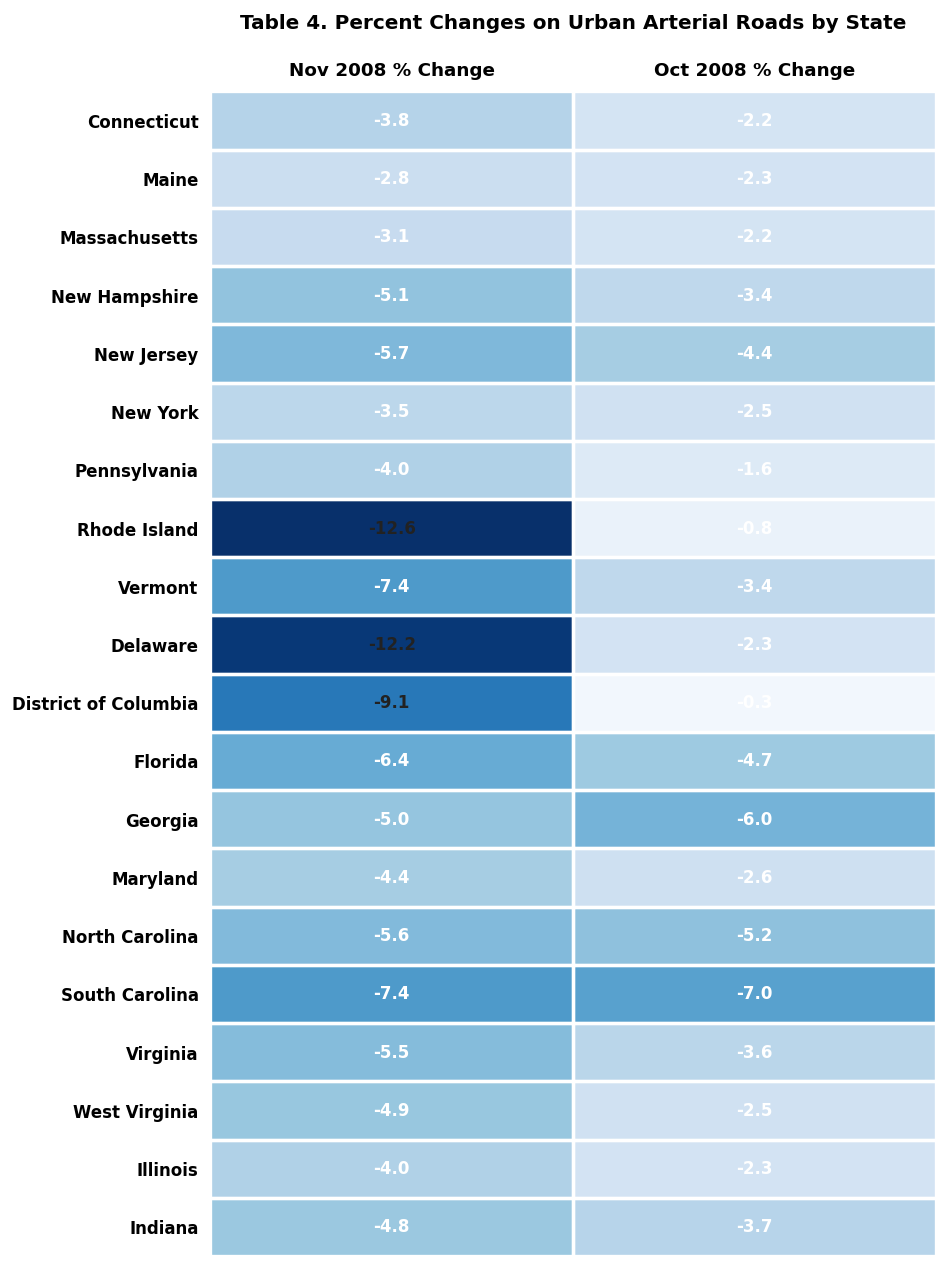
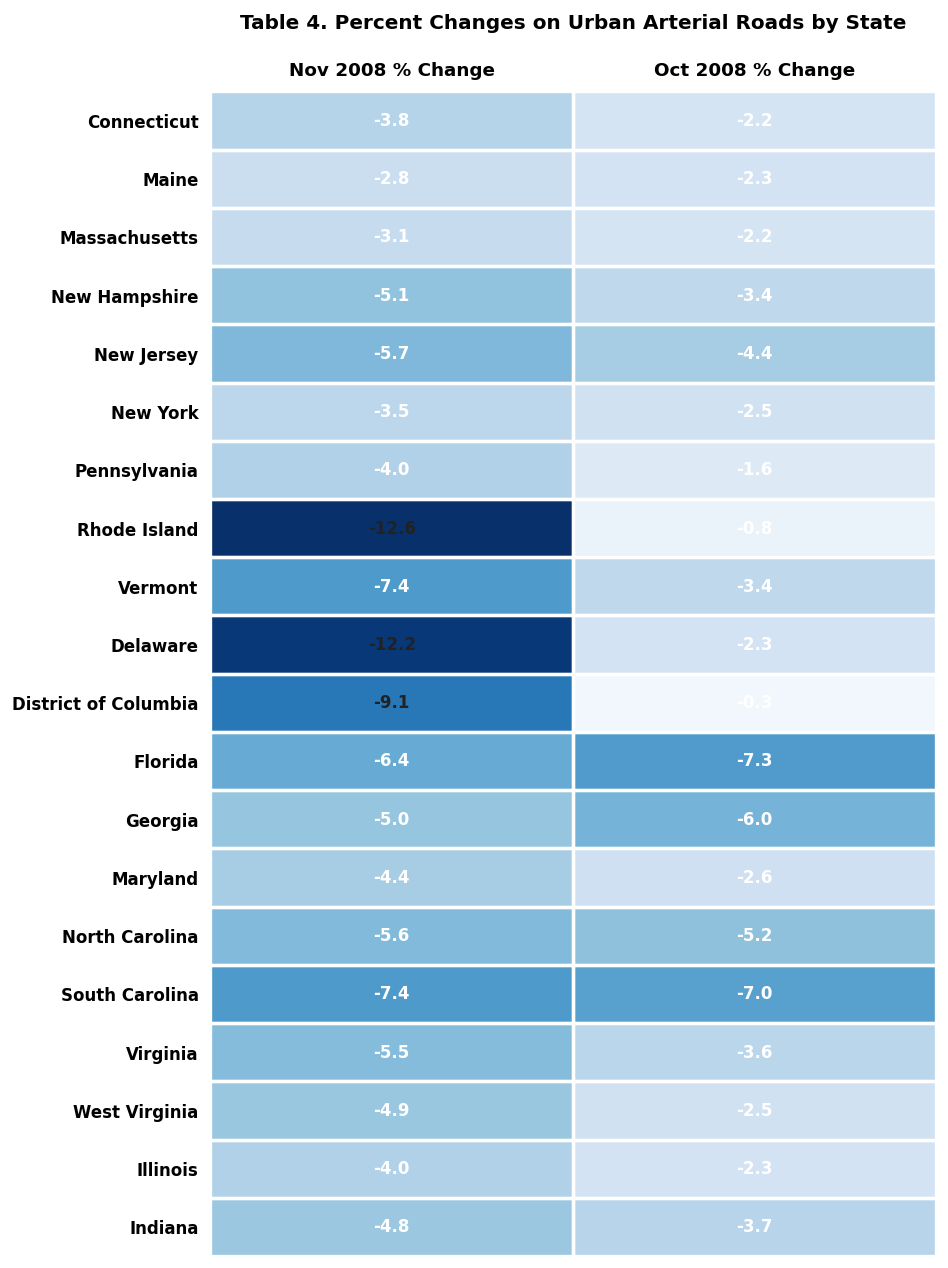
  {
    "Connecticut": {
      "Nov 2008 % Change": -3.8
    },
    "Maine": {
      "Nov 2008 % Change": -2.8
    },
    "Massachusetts": {
      "Nov 2008 % Change": -3.1
    },
    "New Hampshire": {
      "Nov 2008 % Change": -5.1,
      "Oct 2008 % Change": -3.4
    },
    "New Jersey": {
      "Nov 2008 % Change": -5.7,
      "Oct 2008 % Change": -4.4
    },
    "New York": {
      "Nov 2008 % Change": -3.5
    },
    "Pennsylvania": {
      "Nov 2008 % Change": -4.0
    },
    "Rhode Island": {
      "Nov 2008 % Change": -12.6
    },
    "Vermont": {
      "Nov 2008 % Change": -7.4,
      "Oct 2008 % Change": -3.4
    },
    "Delaware": {
      "Nov 2008 % Change": -12.2
    },
    "District of Columbia": {
      "Nov 2008 % Change": -9.1
    },
    "Florida": {
      "Nov 2008 % Change": -6.4,
-     "Oct 2008 % Change": -4.7
+     "Oct 2008 % Change": -7.3
    },
    "Georgia": {
      "Nov 2008 % Change": -5.0,
      "Oct 2008 % Change": -6.0
    },
    "Maryland": {
      "Nov 2008 % Change": -4.4,
      "Oct 2008 % Change": -2.6
    },
    "North Carolina": {
      "Nov 2008 % Change": -5.6,
      "Oct 2008 % Change": -5.2
    },
    "South Carolina": {
      "Nov 2008 % Change": -7.4,
      "Oct 2008 % Change": -7.0
    },
    "Virginia": {
      "Nov 2008 % Change": -5.5,
      "Oct 2008 % Change": -3.6
    },
    "West Virginia": {
      "Nov 2008 % Change": -4.9
    },
    "Illinois": {
      "Nov 2008 % Change": -4.0
    },
    "Indiana": {
      "Nov 2008 % Change": -4.8,
      "Oct 2008 % Change": -3.7
    }
  }
